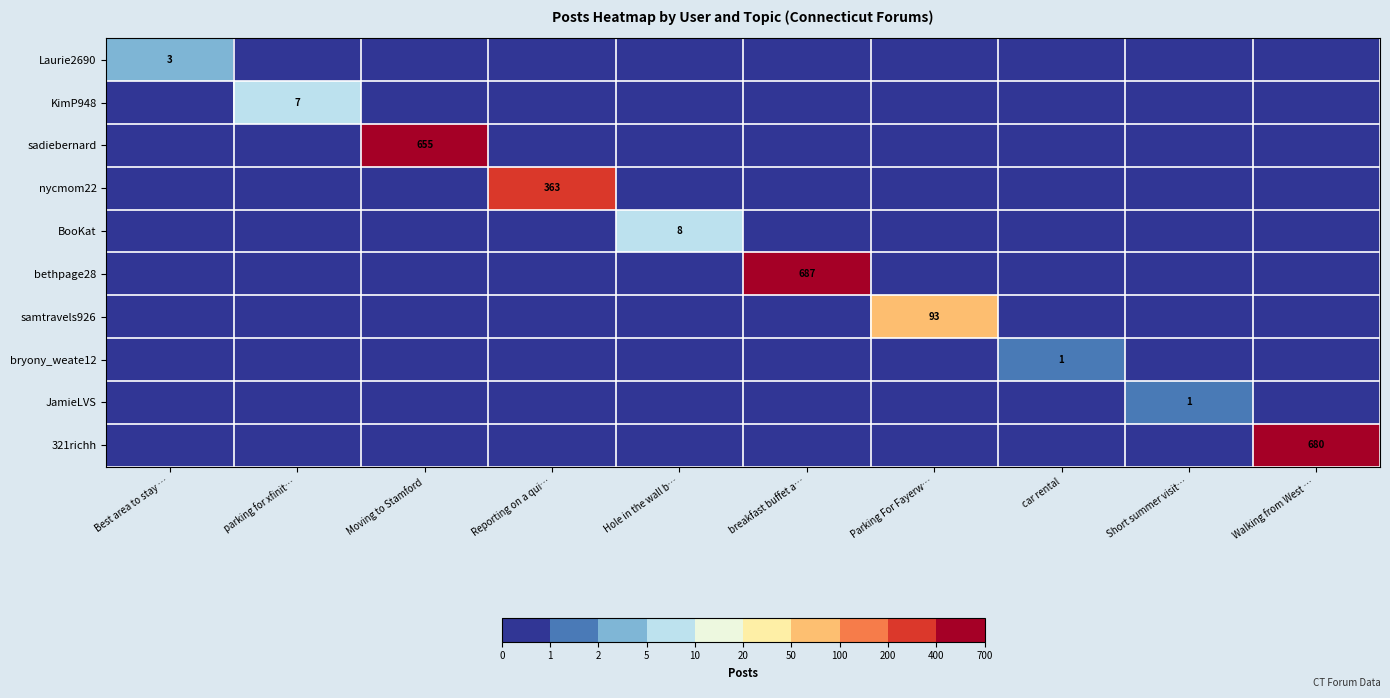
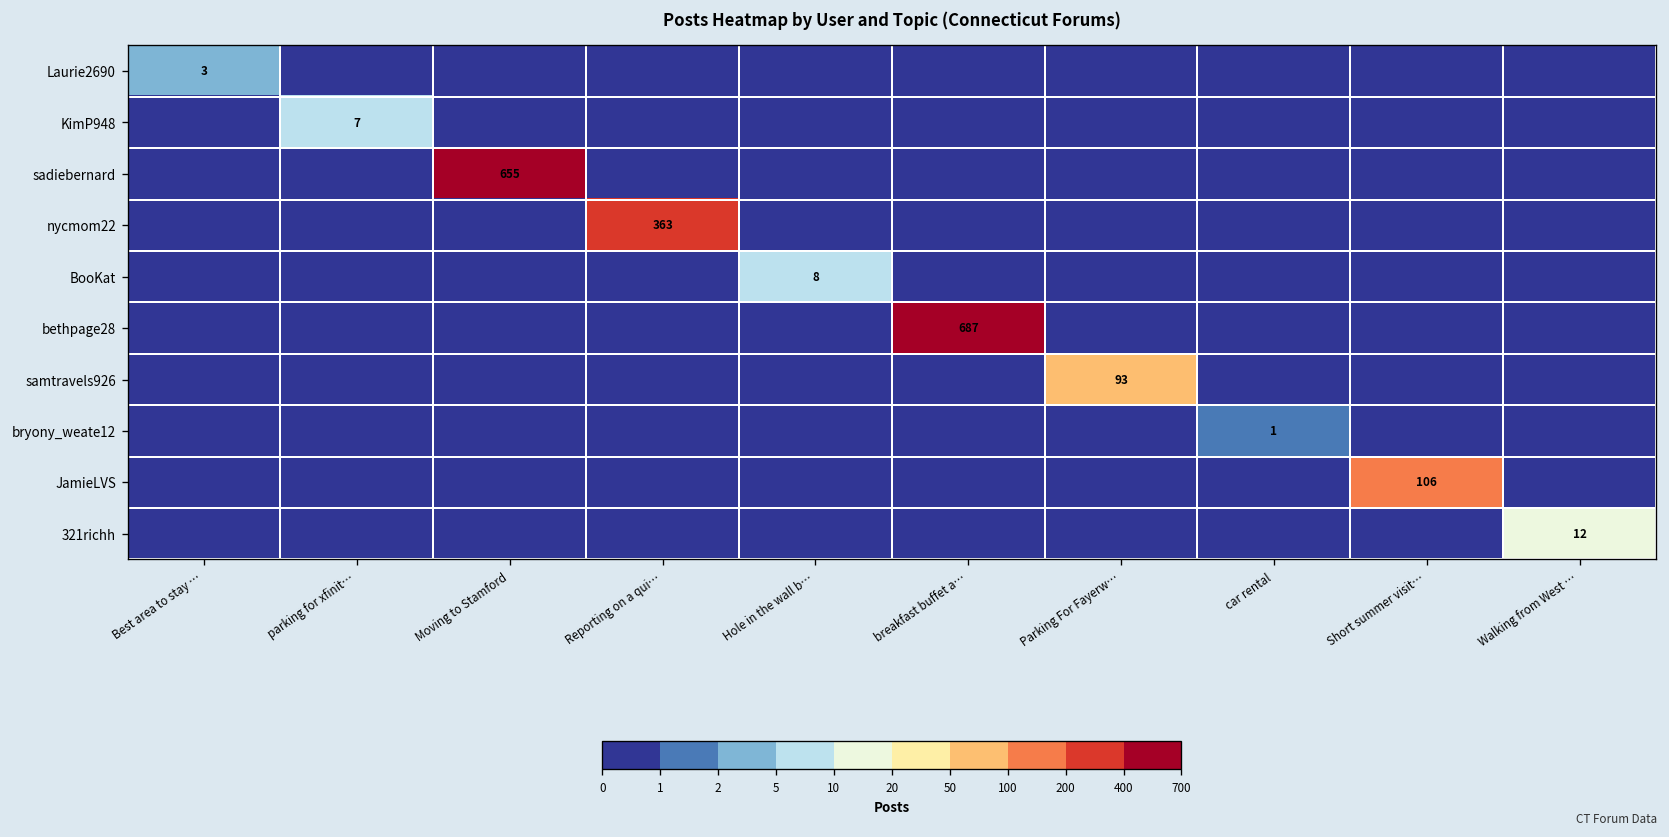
  {
    "Laurie2690": {
      "Best area to stay …": 3
    },
    "KimP948": {
      "parking for xfinit…": 7
    },
    "sadiebernard": {
      "Moving to Stamford": 655
    },
    "nycmom22": {
      "Reporting on a qui…": 363
    },
    "BooKat": {
      "Hole in the wall b…": 8
    },
    "bethpage28": {
      "breakfast buffet a…": 687
    },
    "samtravels926": {
      "Parking For Fayerw…": 93
    },
    "bryony_weate12": {
      "car rental": 1
    },
    "JamieLVS": {
-     "Short summer visit…": 1
+     "Short summer visit…": 106
    },
    "321richh": {
-     "Walking from West …": 680
+     "Walking from West …": 12
    }
  }
